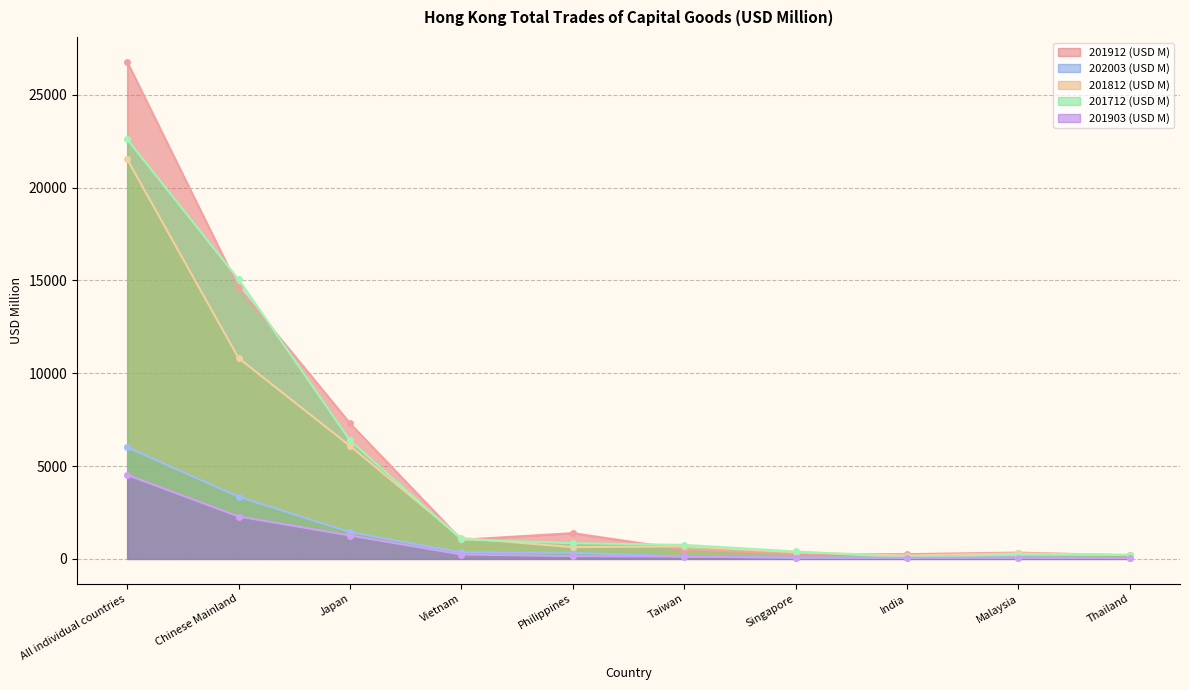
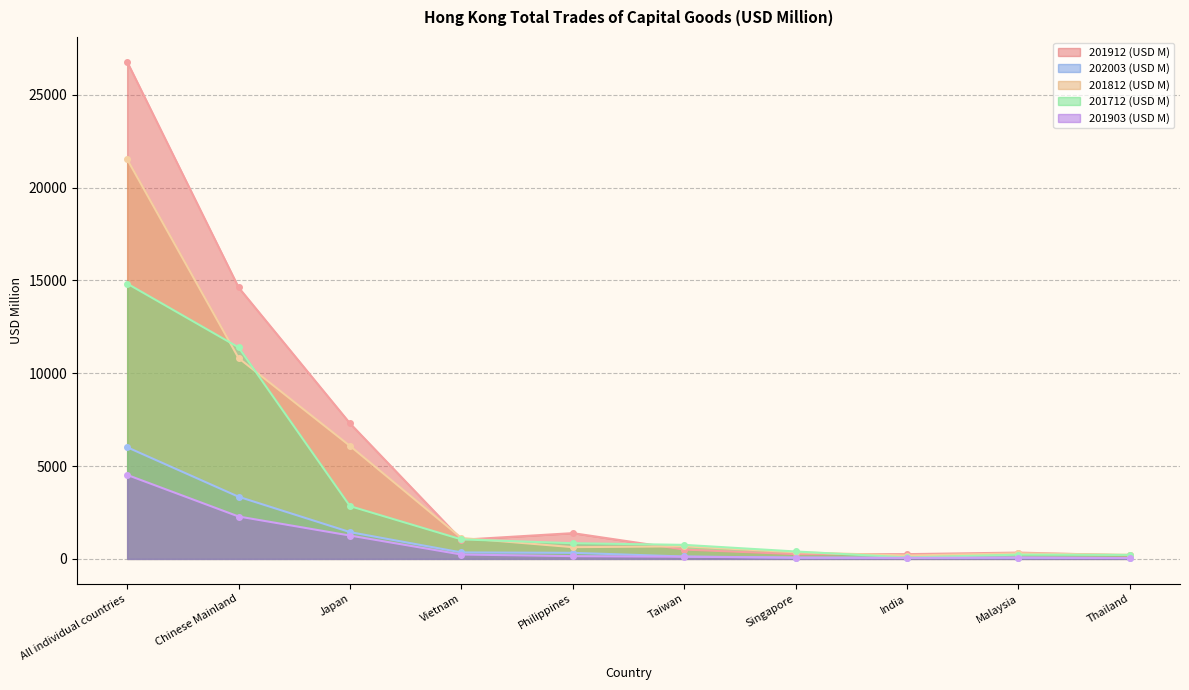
  {
    "201712 (USD M)": {
-     "All individual countries": 22600,
-     "Chinese Mainland": 15000,
-     "Japan": 6400,
+     "All individual countries": 14800,
+     "Chinese Mainland": 11400,
+     "Japan": 2800,
      "Philippines": 800
    }
  }
